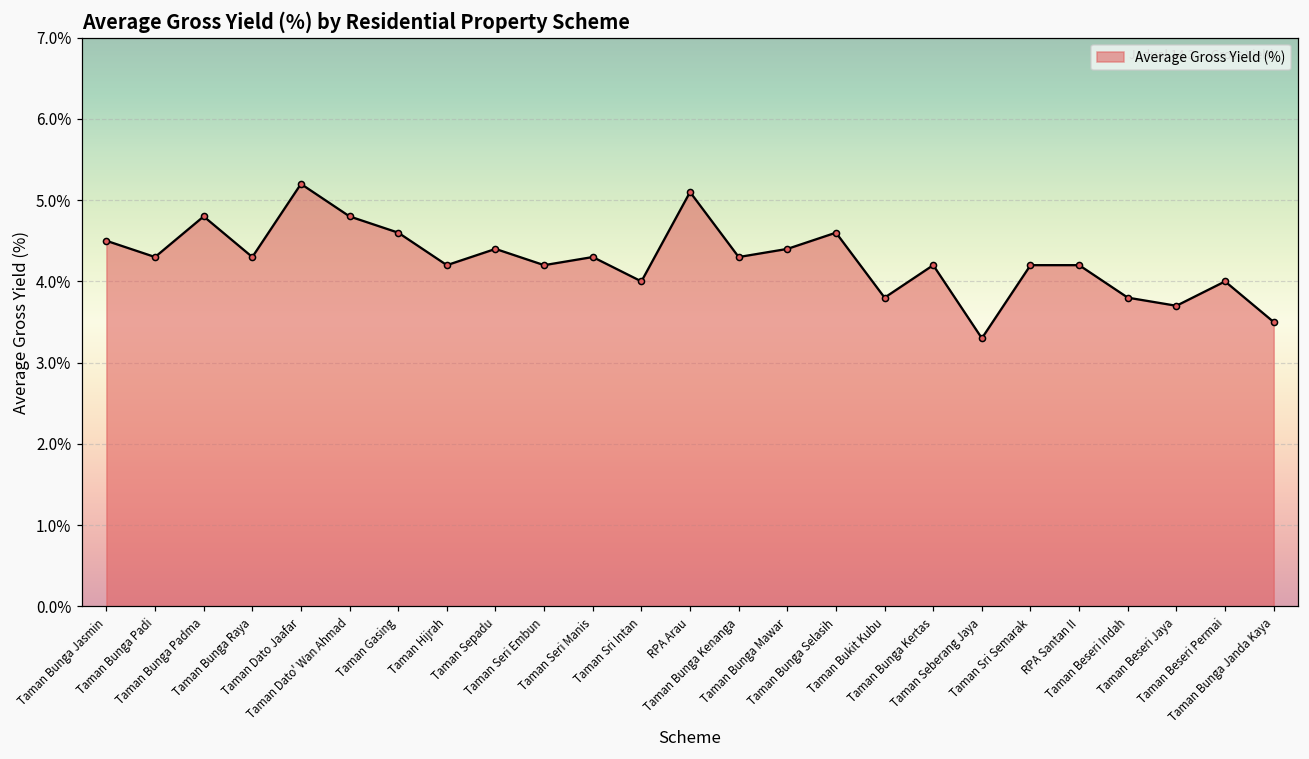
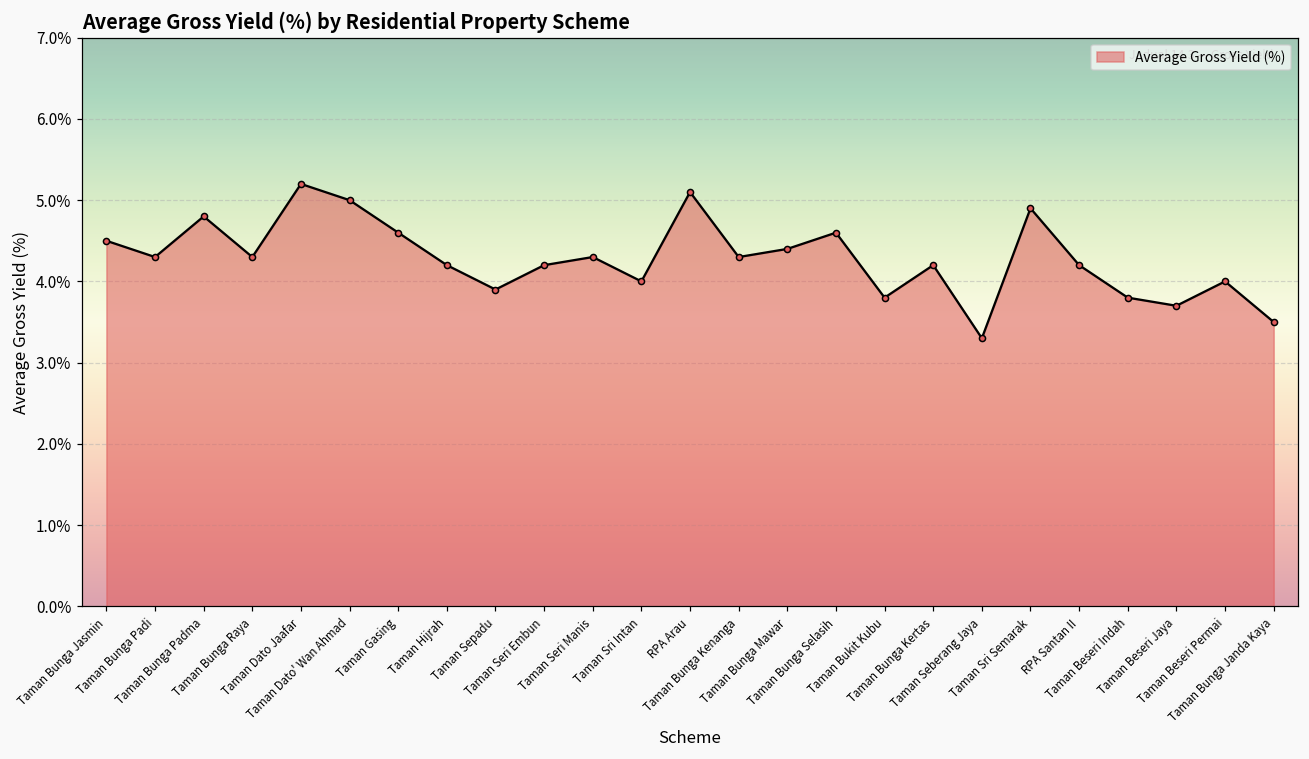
  {
    "Taman Bunga Jasmin": "4.5%",
    "Taman Bunga Padi": "4.3%",
    "Taman Bunga Padma": "4.8%",
    "Taman Bunga Raya": "4.3%",
    "Taman Dato Jaafar": "5.2%",
-   "Taman Dato' Wan Ahmad": "4.8%",
+   "Taman Dato' Wan Ahmad": "5.0%",
    "Taman Gasing": "4.6%",
    "Taman Hijrah": "4.2%",
-   "Taman Sepadu": "4.4%",
+   "Taman Sepadu": "3.9%",
    "Taman Seri Embun": "4.2%",
    "Taman Seri Manis": "4.3%",
    "Taman Sri Intan": "4.0%",
    "RPA Arau": "5.1%",
    "Taman Bunga Kenanga": "4.3%",
    "Taman Bunga Mawar": "4.4%",
    "Taman Bunga Selasih": "4.6%",
    "Taman Bukit Kubu": "3.8%",
    "Taman Bunga Kertas": "4.2%",
    "Taman Seberang Jaya": "3.3%",
-   "Taman Sri Semarak": "4.2%",
+   "Taman Sri Semarak": "4.9%",
    "RPA Santan II": "4.2%",
    "Taman Beseri Indah": "3.8%",
    "Taman Beseri Jaya": "3.7%",
    "Taman Beseri Permai": "4.0%",
    "Taman Bunga Janda Kaya": "3.5%"
  }
